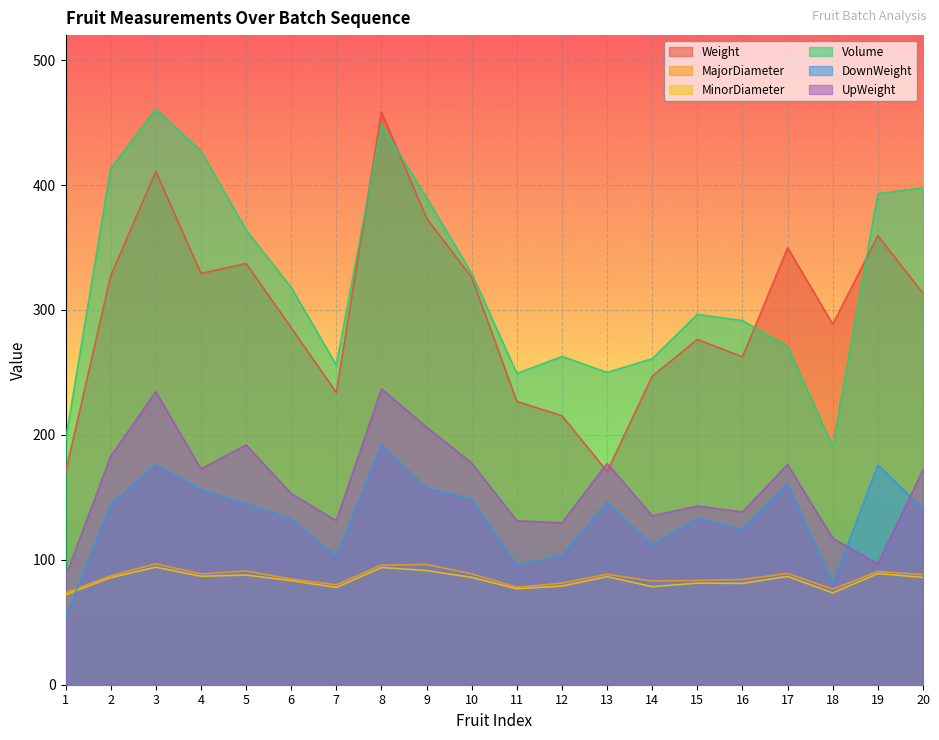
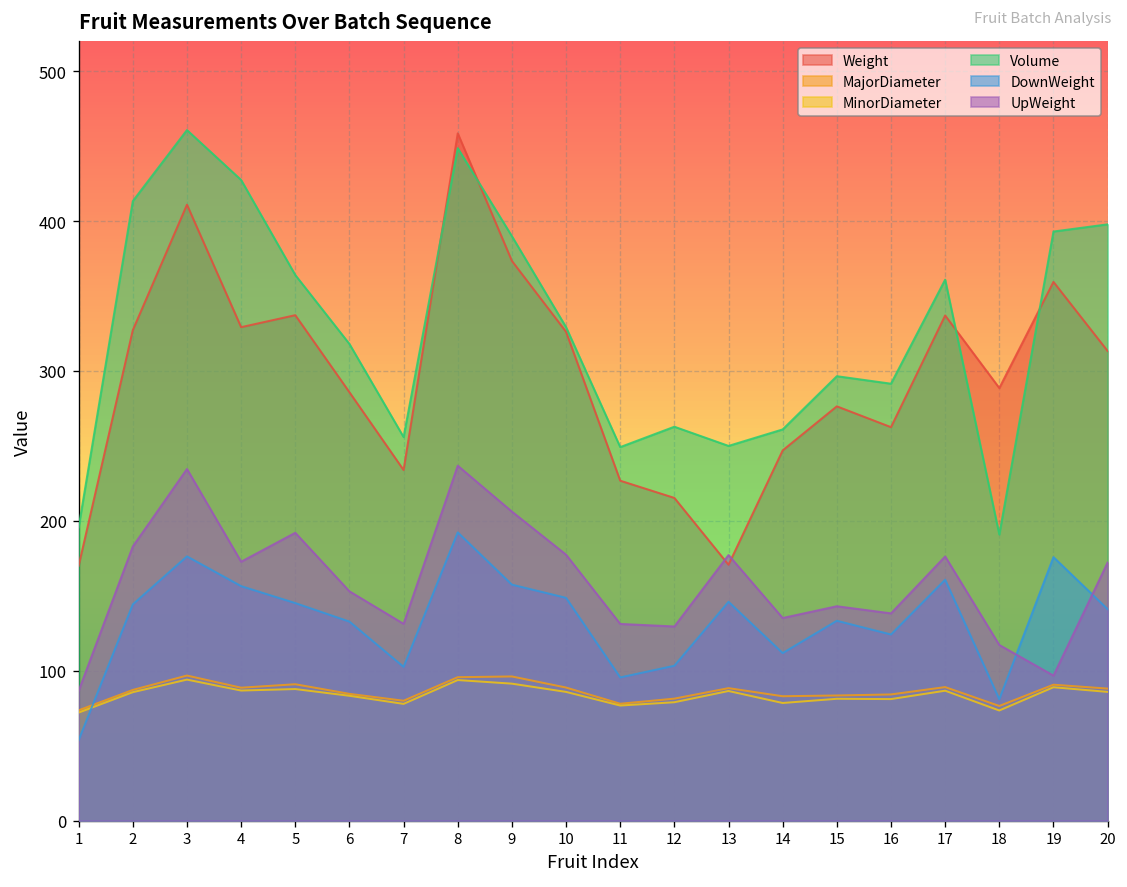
  {
    "Weight": {
      "1": 170,
      "2": 327,
      "3": 411,
      "4": 329,
      "5": 337,
      "6": 286,
      "7": 234,
      "8": 459,
      "9": 373,
      "10": 326,
      "11": 227,
      "12": 215,
      "13": 171,
      "14": 247,
      "15": 276,
      "16": 263,
-     "17": 350,
+     "17": 337,
      "18": 289,
      "19": 359,
      "20": 313
    },
    "Volume": {
      "1": 196,
      "2": 413,
      "3": 461,
      "4": 427,
      "5": 364,
      "6": 318,
      "7": 256,
      "8": 449,
      "9": 390,
      "10": 329,
      "11": 249,
      "12": 263,
      "13": 250,
      "14": 261,
      "15": 297,
      "16": 292,
-     "17": 271,
+     "17": 361,
      "18": 191,
      "19": 393,
      "20": 398
    },
    "UpWeight": {
      "1": 87,
      "2": 183,
      "3": 235,
      "4": 173,
      "5": 192,
      "6": 153,
      "7": 131,
      "8": 237,
      "9": 206,
      "10": 177,
      "11": 131,
      "12": 130,
      "13": 177,
      "14": 135,
      "15": 143,
      "16": 138,
      "17": 176,
      "18": 117,
      "19": 97,
      "20": 172
    }
  }
